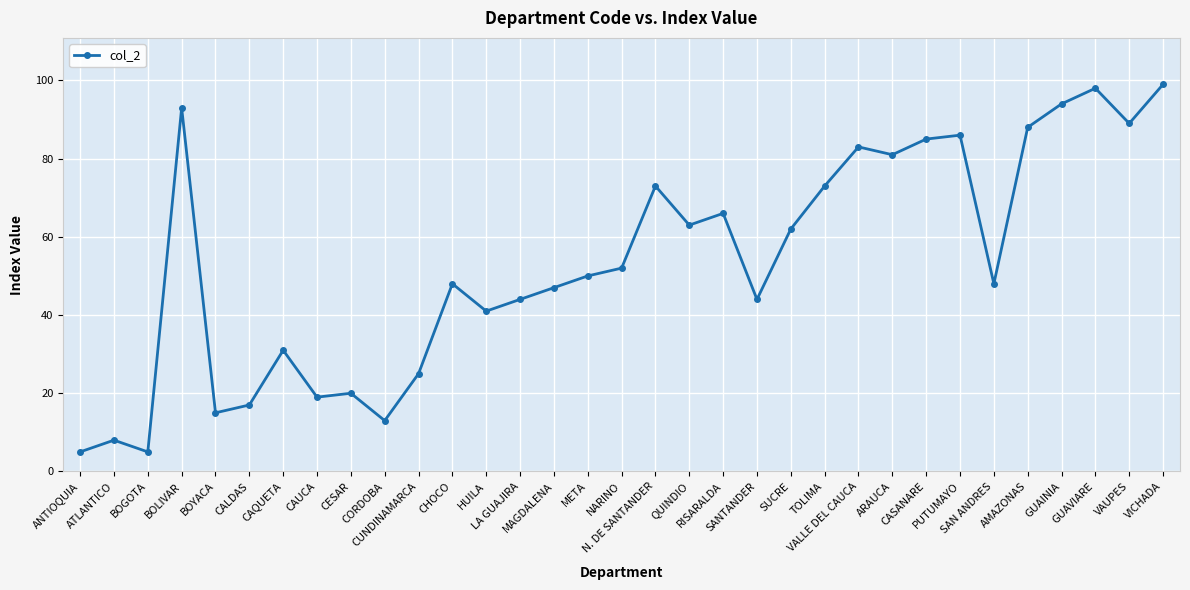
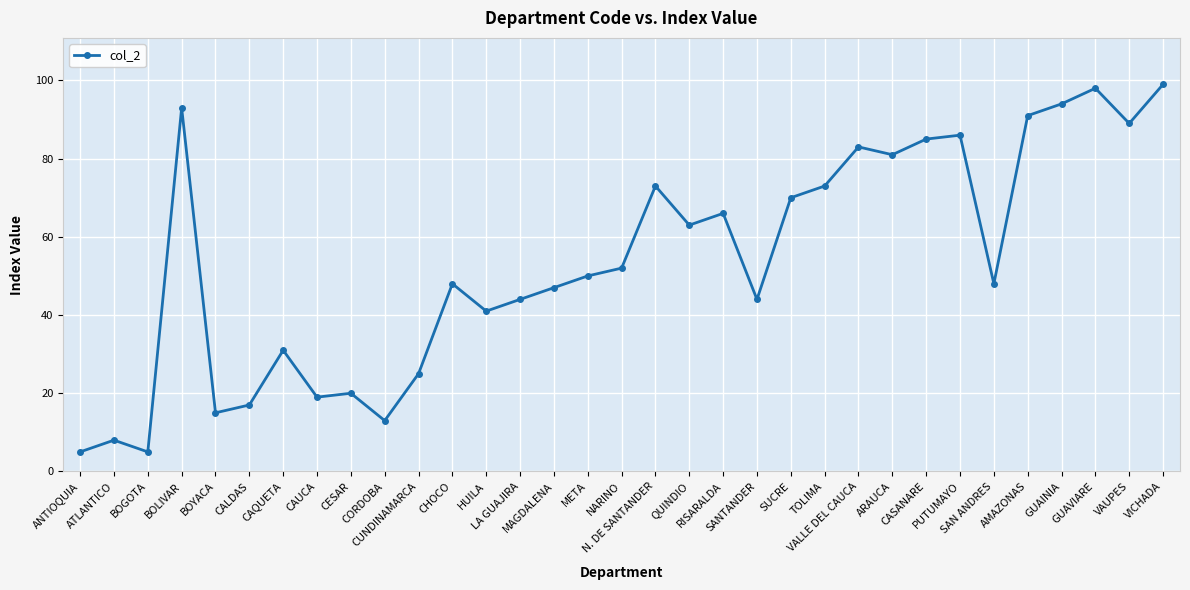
  {
    "ANTIOQUIA": 5,
    "ATLANTICO": 8,
    "BOGOTA": 5,
    "BOLIVAR": 93,
    "BOYACA": 15,
    "CALDAS": 17,
    "CAQUETA": 31,
    "CAUCA": 19,
    "CESAR": 20,
    "CORDOBA": 13,
    "CUNDINAMARCA": 25,
    "CHOCO": 48,
    "HUILA": 41,
    "LA GUAJIRA": 44,
    "MAGDALENA": 47,
    "META": 50,
    "NARINO": 52,
    "N. DE SANTANDER": 73,
    "QUINDIO": 63,
    "RISARALDA": 66,
    "SANTANDER": 44,
-   "SUCRE": 62,
+   "SUCRE": 70,
    "TOLIMA": 73,
    "VALLE DEL CAUCA": 83,
    "ARAUCA": 81,
    "CASANARE": 85,
    "PUTUMAYO": 86,
    "SAN ANDRES": 48,
-   "AMAZONAS": 88,
+   "AMAZONAS": 91,
    "GUAINIA": 94,
    "GUAVIARE": 98,
    "VAUPES": 89,
    "VICHADA": 99
  }
